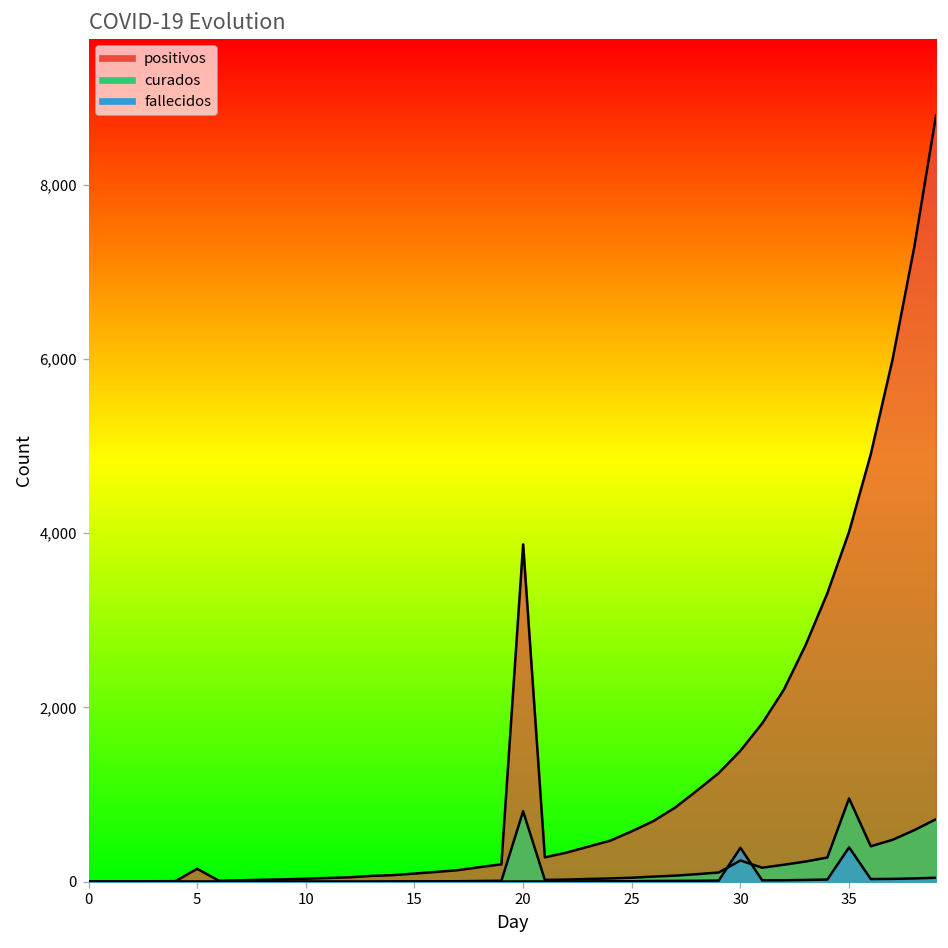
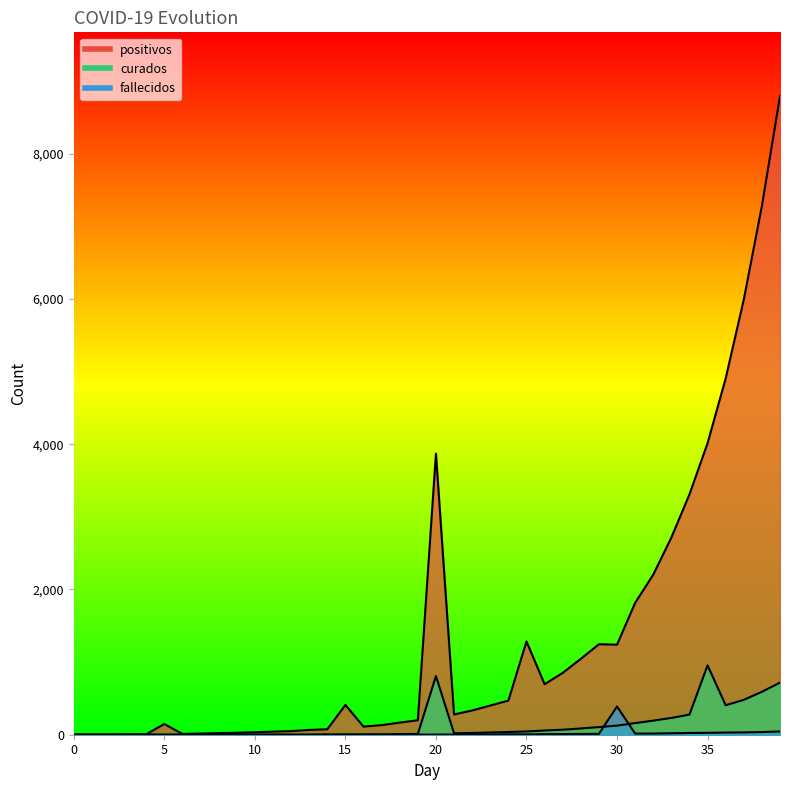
  {
    "positivos": {
      "5": "100",
-     "15": "100",
+     "15": "400",
      "20": "3,900",
-     "25": "600",
-     "30": "1,500",
+     "25": "1,300",
+     "30": "1,200",
      "35": "4,000"
    },
    "curados": {
      "20": "800",
      "25": "0",
-     "30": "200",
+     "30": "100",
      "35": "1,000"
    },
    "fallecidos": {
      "20": "0",
      "25": "0",
      "30": "400",
-     "35": "400"
+     "35": "0"
    }
  }
